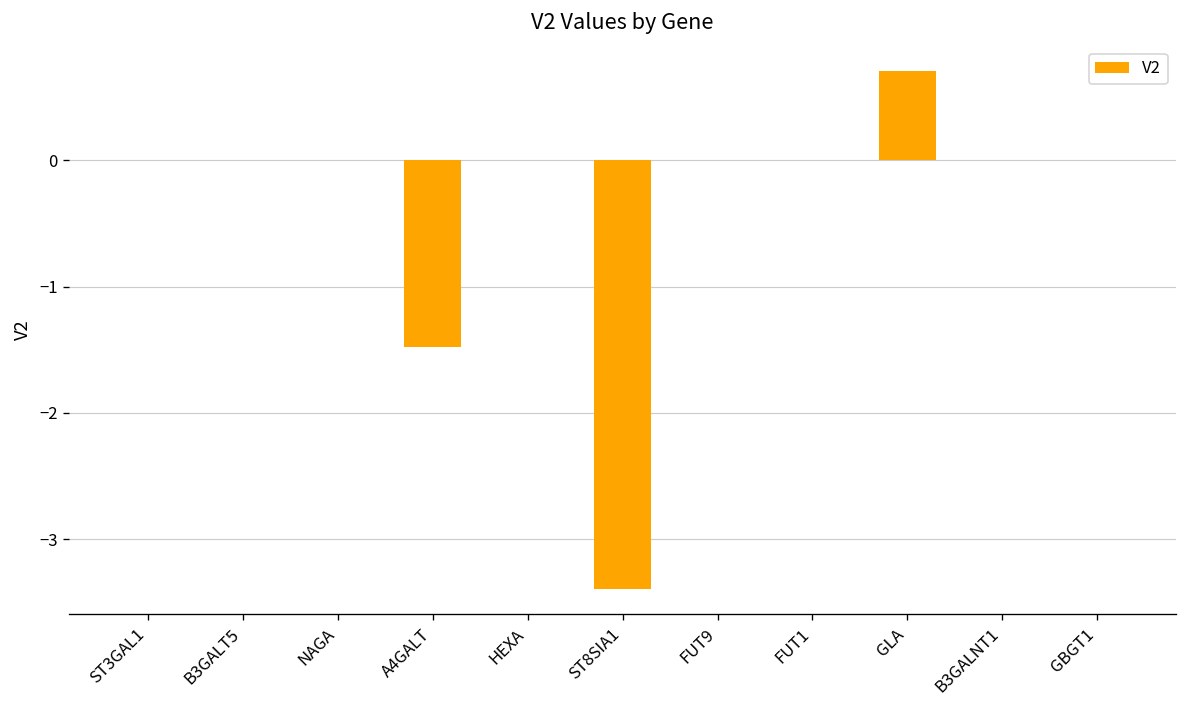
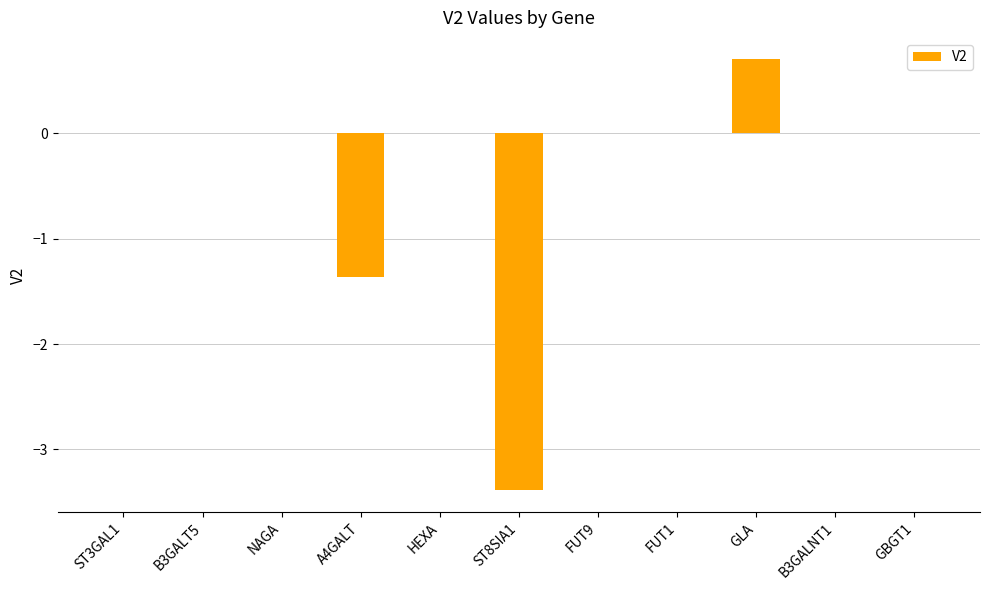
  {
    "ST3GAL1": 0.00,
    "B3GALT5": 0.00,
    "NAGA": 0.00,
-   "A4GALT": -1.48,
+   "A4GALT": -1.36,
    "HEXA": 0.00,
    "ST8SIA1": -3.39,
    "FUT9": 0.00,
    "FUT1": 0.00,
    "GLA": 0.70,
    "B3GALNT1": 0.00,
    "GBGT1": 0.00
  }
